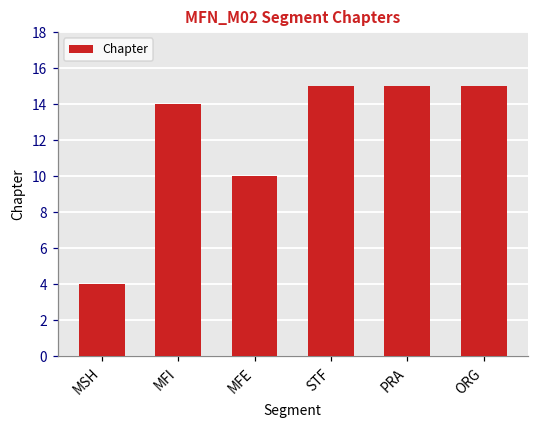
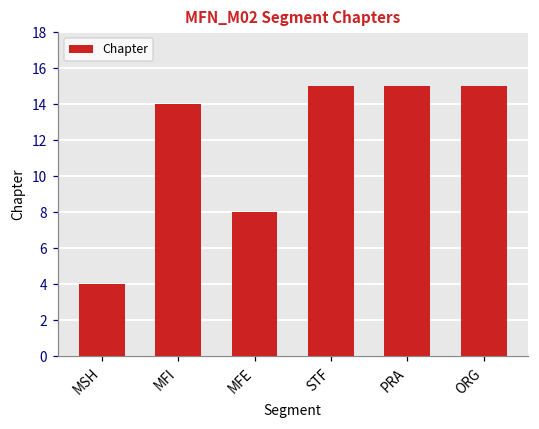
  {
    "MSH": 4,
    "MFI": 14,
-   "MFE": 10,
+   "MFE": 8,
    "STF": 15,
    "PRA": 15,
    "ORG": 15
  }
